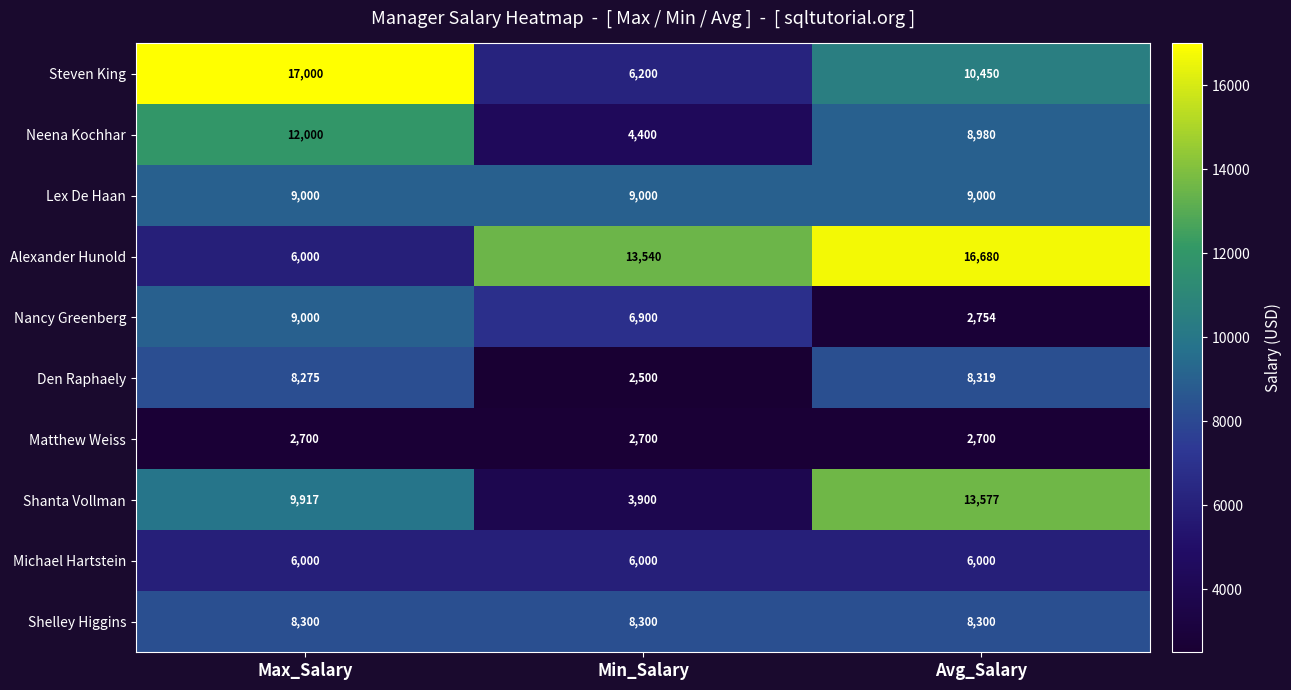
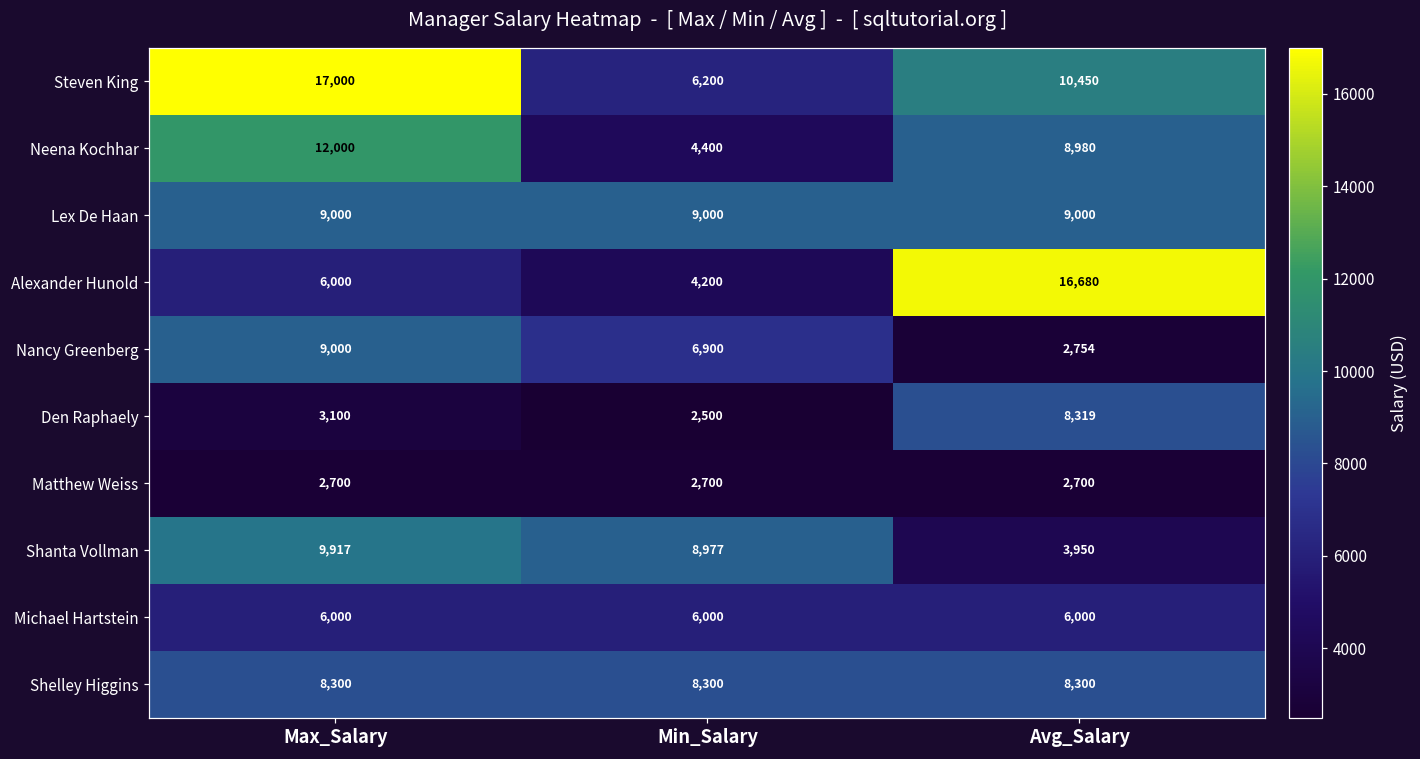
  {
    "Steven King": {
      "Max_Salary": "17,000",
      "Min_Salary": "6,200",
      "Avg_Salary": "10,450"
    },
    "Neena Kochhar": {
      "Max_Salary": "12,000",
      "Min_Salary": "4,400",
      "Avg_Salary": "8,980"
    },
    "Lex De Haan": {
      "Max_Salary": "9,000",
      "Min_Salary": "9,000",
      "Avg_Salary": "9,000"
    },
    "Alexander Hunold": {
      "Max_Salary": "6,000",
-     "Min_Salary": "13,540",
+     "Min_Salary": "4,200",
      "Avg_Salary": "16,680"
    },
    "Nancy Greenberg": {
      "Max_Salary": "9,000",
      "Min_Salary": "6,900",
      "Avg_Salary": "2,754"
    },
    "Den Raphaely": {
-     "Max_Salary": "8,275",
+     "Max_Salary": "3,100",
      "Min_Salary": "2,500",
      "Avg_Salary": "8,319"
    },
    "Matthew Weiss": {
      "Max_Salary": "2,700",
      "Min_Salary": "2,700",
      "Avg_Salary": "2,700"
    },
    "Shanta Vollman": {
      "Max_Salary": "9,917",
-     "Min_Salary": "3,900",
-     "Avg_Salary": "13,577"
+     "Min_Salary": "8,977",
+     "Avg_Salary": "3,950"
    },
    "Michael Hartstein": {
      "Max_Salary": "6,000",
      "Min_Salary": "6,000",
      "Avg_Salary": "6,000"
    },
    "Shelley Higgins": {
      "Max_Salary": "8,300",
      "Min_Salary": "8,300",
      "Avg_Salary": "8,300"
    }
  }
